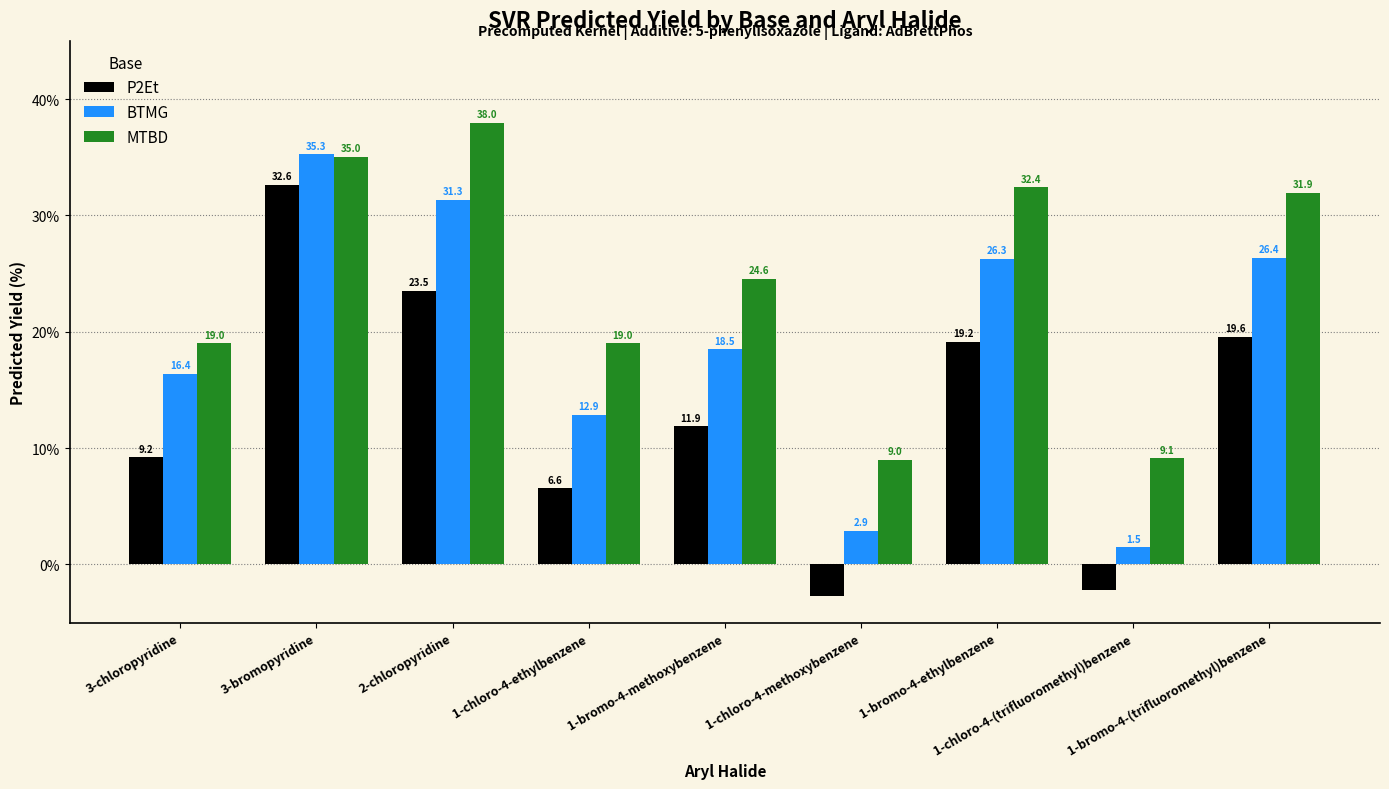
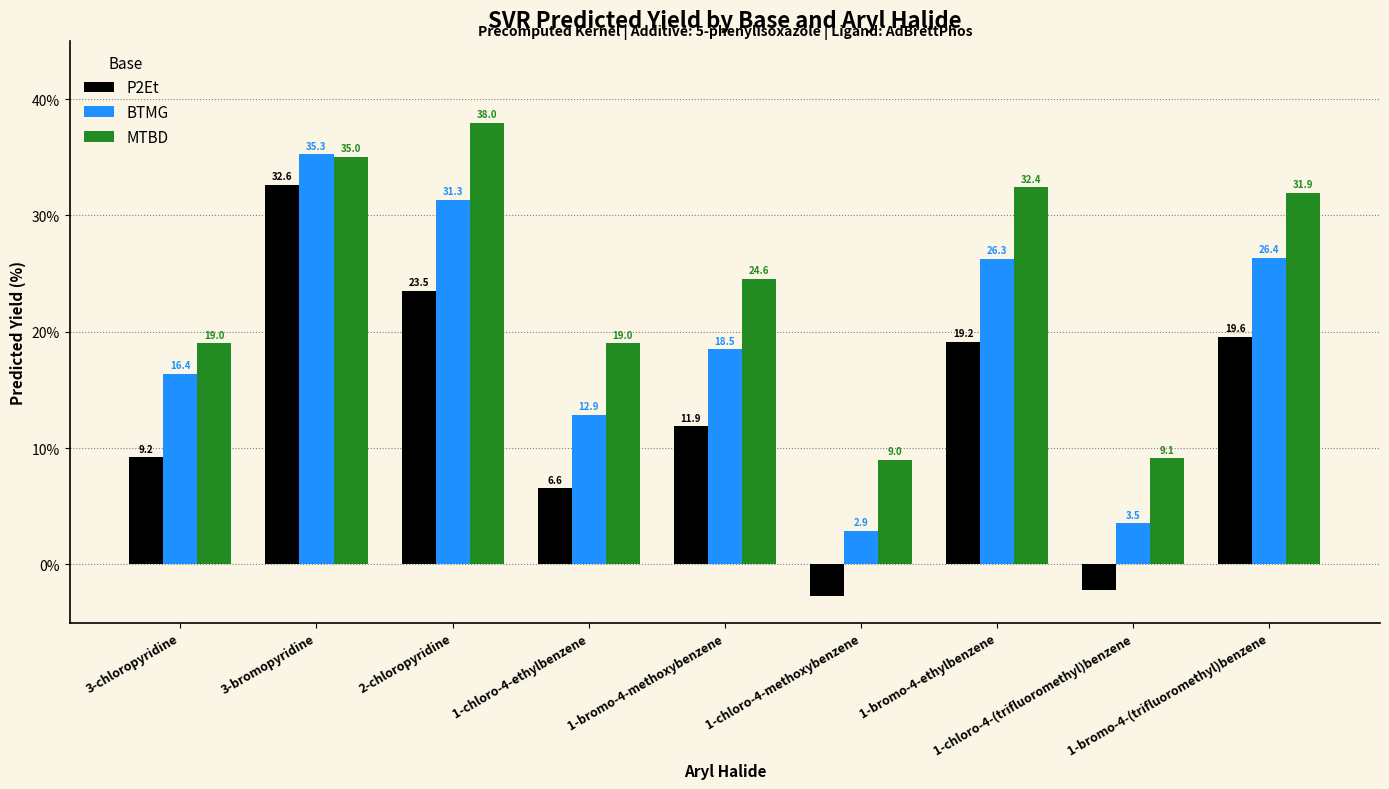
  {
    "P2Et": {
      "3-chloropyridine": 9.2,
      "3-bromopyridine": 32.6,
      "2-chloropyridine": 23.5,
      "1-chloro-4-ethylbenzene": 6.6,
      "1-bromo-4-methoxybenzene": 11.9,
      "1-bromo-4-ethylbenzene": 19.2,
      "1-bromo-4-(trifluoromethyl)benzene": 19.6
    },
    "BTMG": {
      "3-chloropyridine": 16.4,
      "3-bromopyridine": 35.3,
      "2-chloropyridine": 31.3,
      "1-chloro-4-ethylbenzene": 12.9,
      "1-bromo-4-methoxybenzene": 18.5,
      "1-chloro-4-methoxybenzene": 2.9,
      "1-bromo-4-ethylbenzene": 26.3,
-     "1-chloro-4-(trifluoromethyl)benzene": 1.5,
+     "1-chloro-4-(trifluoromethyl)benzene": 3.5,
      "1-bromo-4-(trifluoromethyl)benzene": 26.4
    },
    "MTBD": {
      "3-chloropyridine": 19.0,
      "3-bromopyridine": 35.0,
      "2-chloropyridine": 38.0,
      "1-chloro-4-ethylbenzene": 19.0,
      "1-bromo-4-methoxybenzene": 24.6,
      "1-chloro-4-methoxybenzene": 9.0,
      "1-bromo-4-ethylbenzene": 32.4,
      "1-chloro-4-(trifluoromethyl)benzene": 9.1,
      "1-bromo-4-(trifluoromethyl)benzene": 31.9
    }
  }
